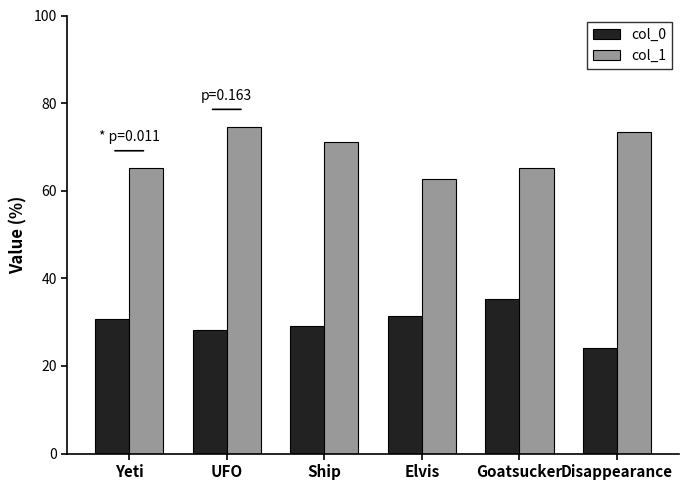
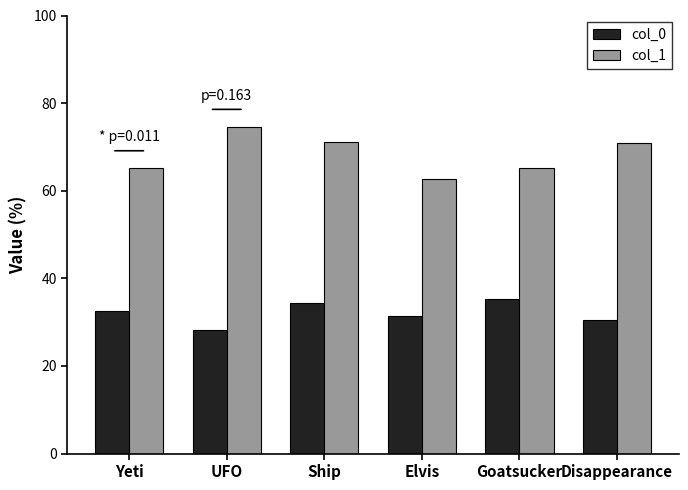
  {
    "col_0": {
-     "Yeti": 31,
+     "Yeti": 33,
      "UFO": 28,
-     "Ship": 29,
+     "Ship": 34,
      "Elvis": 31,
      "Goatsucker": 35,
-     "Disappearance": 24
+     "Disappearance": 30
    },
    "col_1": {
      "Ship": 71,
      "Elvis": 63,
      "Goatsucker": 65,
-     "Disappearance": 73
+     "Disappearance": 71
    }
  }
